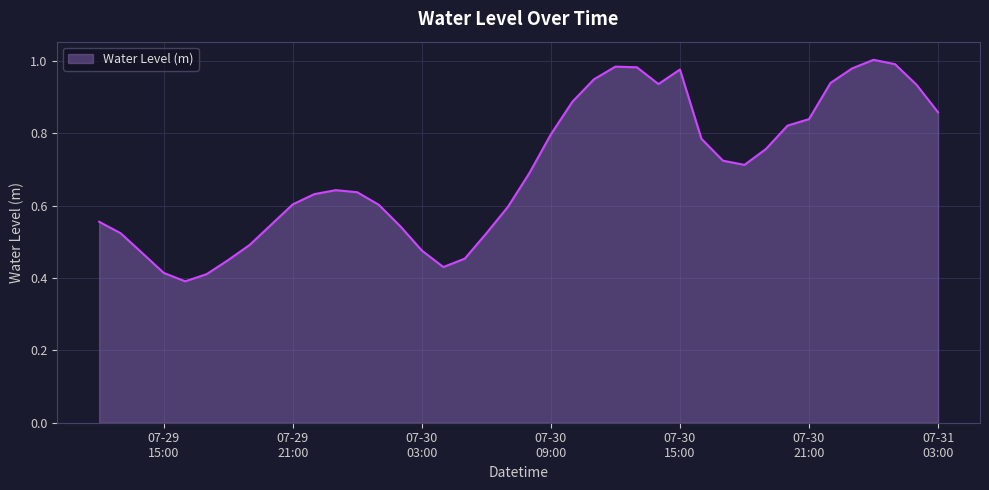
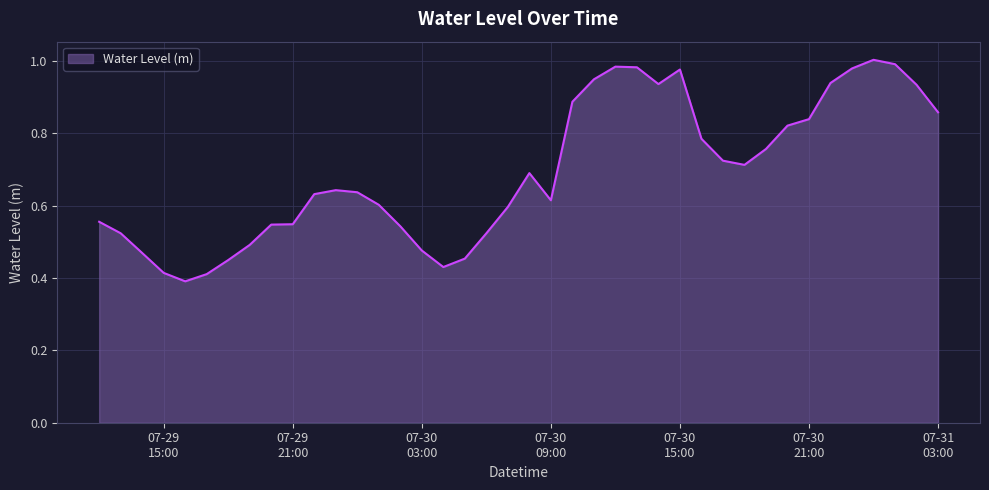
  {
    "07-29 15:00": 0.41,
-   "07-29 21:00": 0.60,
+   "07-29 21:00": 0.55,
    "07-30 03:00": 0.48,
-   "07-30 09:00": 0.80,
+   "07-30 09:00": 0.61,
    "07-30 15:00": 0.98,
    "07-30 21:00": 0.84,
    "07-31 03:00": 0.86
  }
